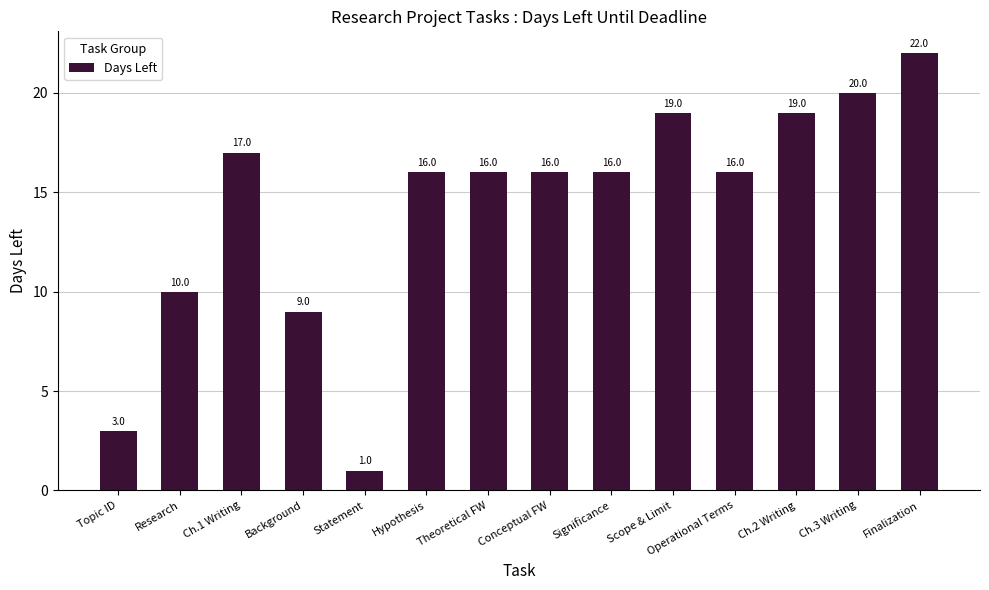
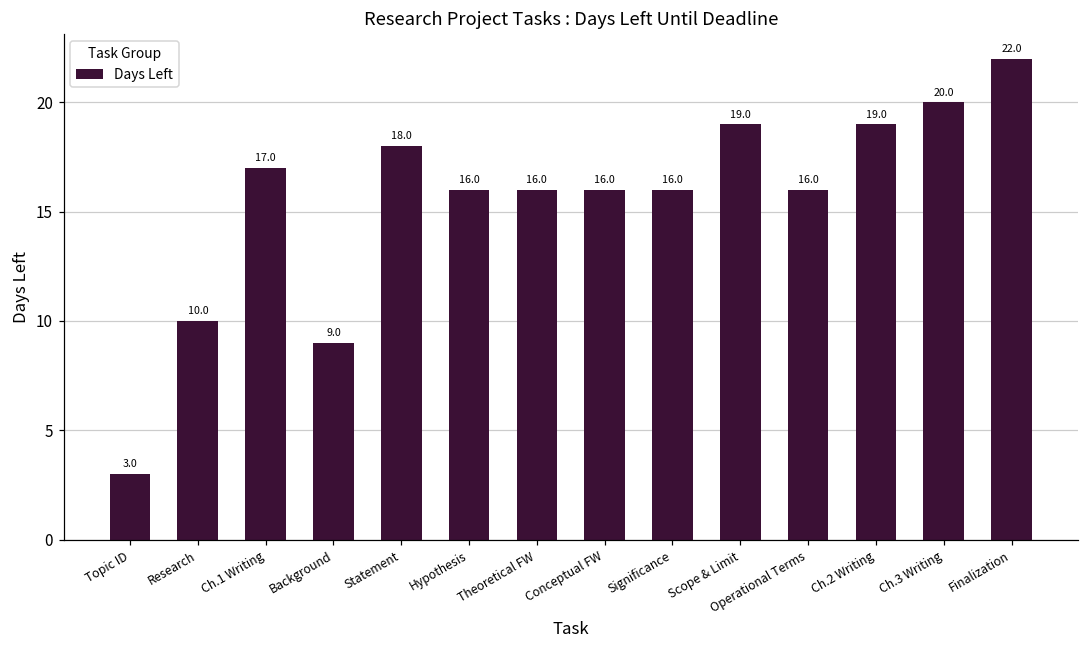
  {
    "Topic ID": 3.0,
    "Research": 10.0,
    "Ch.1 Writing": 17.0,
    "Background": 9.0,
-   "Statement": 1.0,
+   "Statement": 18.0,
    "Hypothesis": 16.0,
    "Theoretical FW": 16.0,
    "Conceptual FW": 16.0,
    "Significance": 16.0,
    "Scope & Limit": 19.0,
    "Operational Terms": 16.0,
    "Ch.2 Writing": 19.0,
    "Ch.3 Writing": 20.0,
    "Finalization": 22.0
  }
